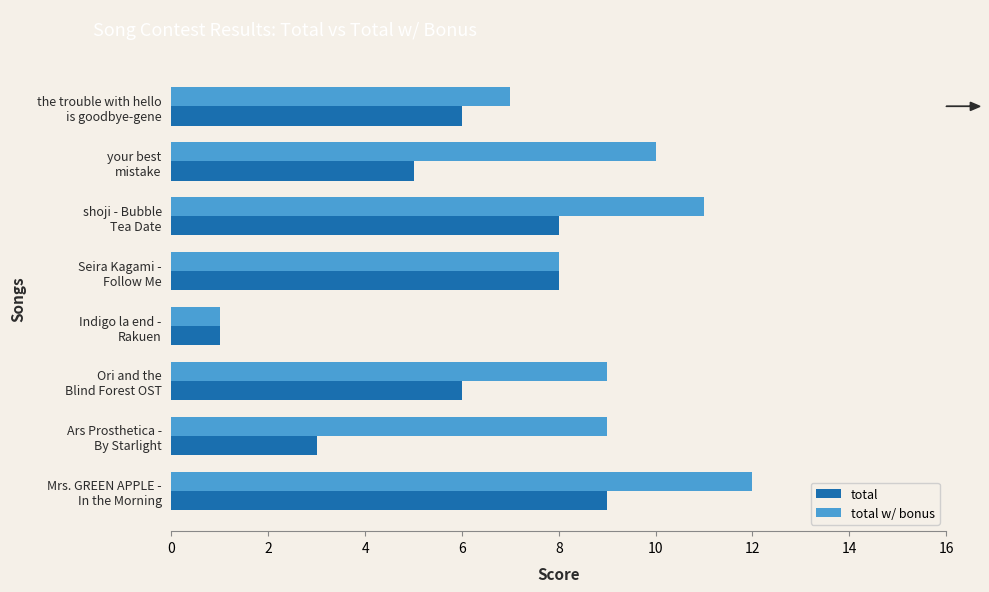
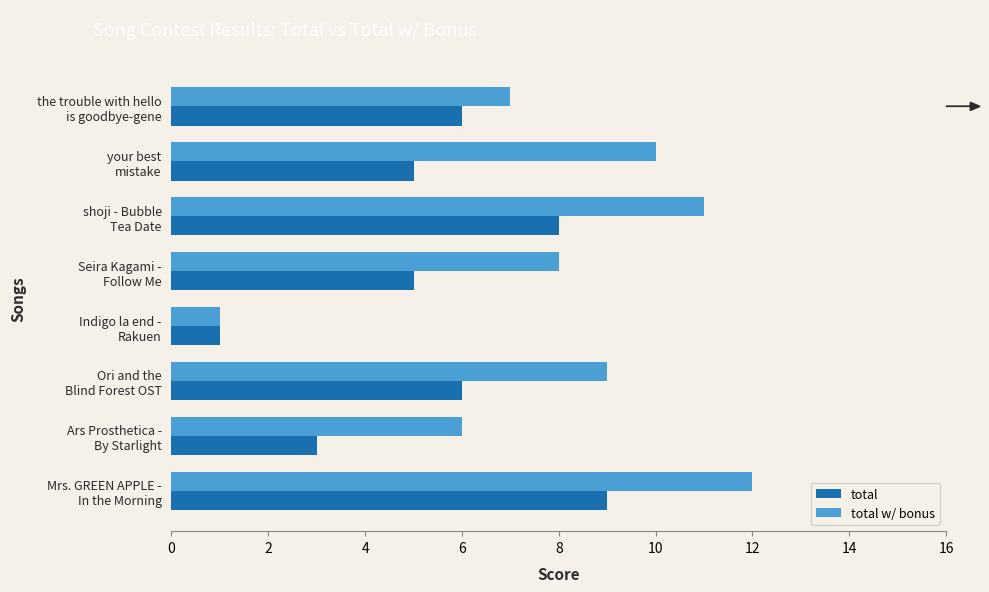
  {
    "total": {
      "the trouble with hello is goodbye-gene": 6,
      "your best mistake": 5,
      "shoji - Bubble Tea Date": 8,
-     "Seira Kagami - Follow Me": 8,
+     "Seira Kagami - Follow Me": 5,
      "Indigo la end - Rakuen": 1,
      "Ori and the Blind Forest OST": 6,
      "Ars Prosthetica - By Starlight": 3,
      "Mrs. GREEN APPLE - In the Morning": 9
    },
    "total w/ bonus": {
      "the trouble with hello is goodbye-gene": 7,
      "your best mistake": 10,
      "shoji - Bubble Tea Date": 11,
      "Seira Kagami - Follow Me": 8,
      "Indigo la end - Rakuen": 1,
      "Ori and the Blind Forest OST": 9,
-     "Ars Prosthetica - By Starlight": 9,
+     "Ars Prosthetica - By Starlight": 6,
      "Mrs. GREEN APPLE - In the Morning": 12
    }
  }
